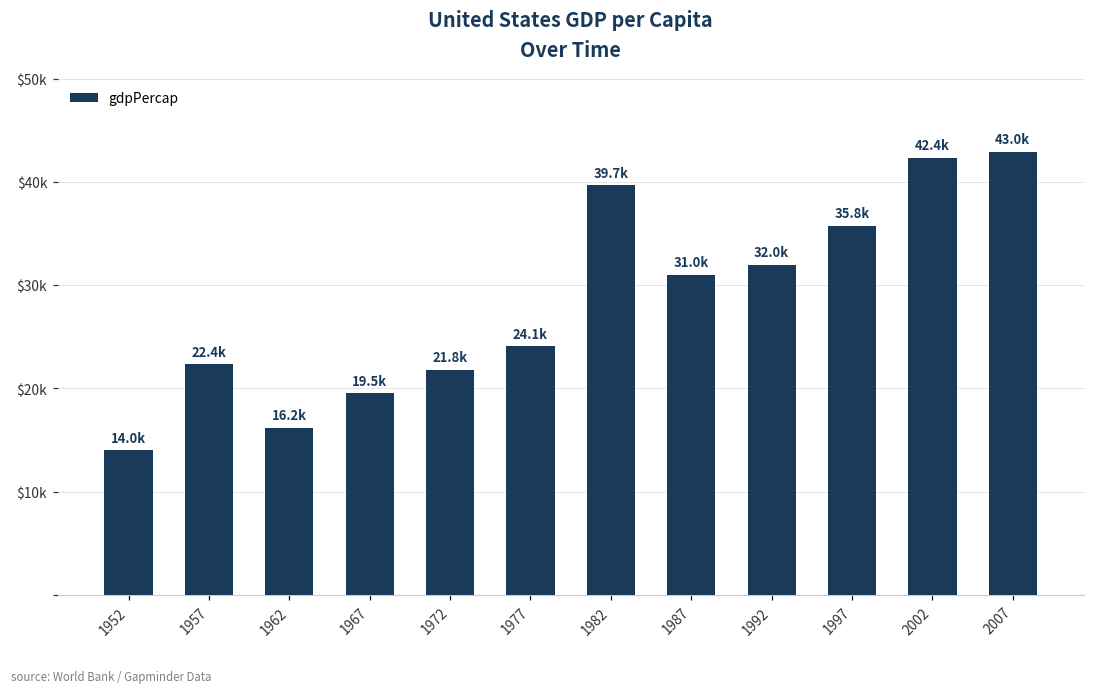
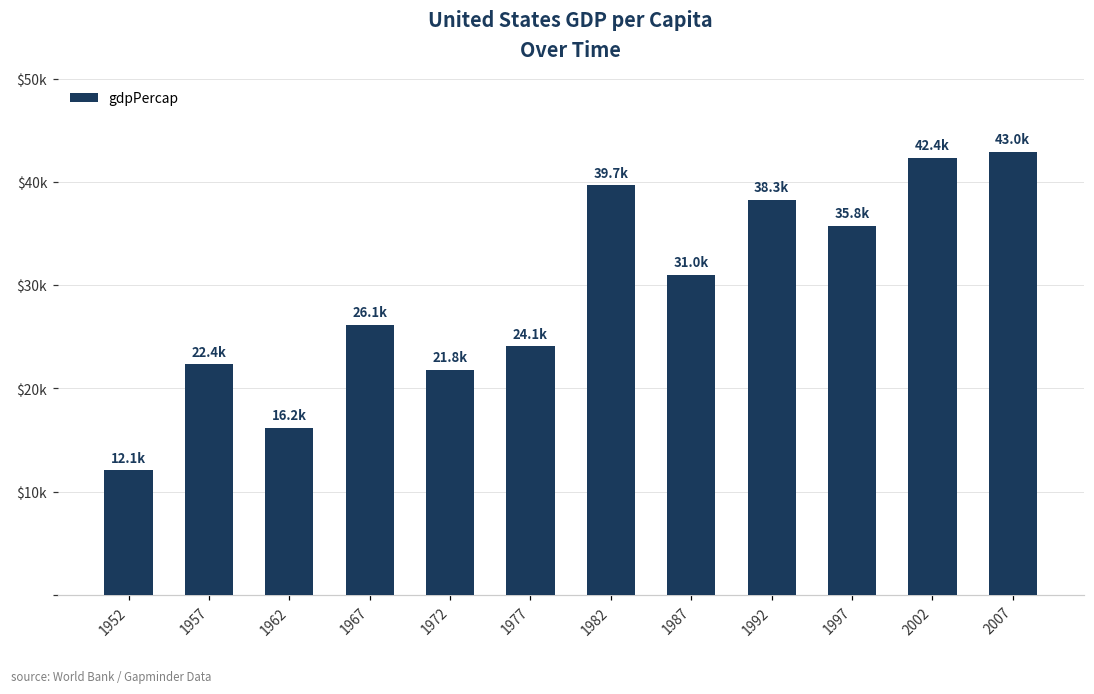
  {
-   "1952": "14.0k",
+   "1952": "12.1k",
    "1957": "22.4k",
    "1962": "16.2k",
-   "1967": "19.5k",
+   "1967": "26.1k",
    "1972": "21.8k",
    "1977": "24.1k",
    "1982": "39.7k",
    "1987": "31.0k",
-   "1992": "32.0k",
+   "1992": "38.3k",
    "1997": "35.8k",
    "2002": "42.4k",
    "2007": "43.0k"
  }
